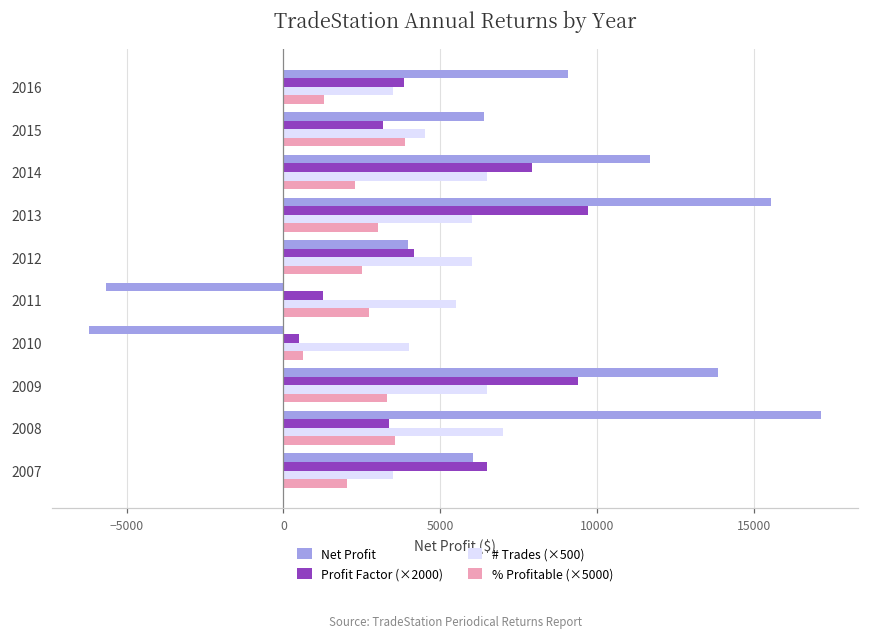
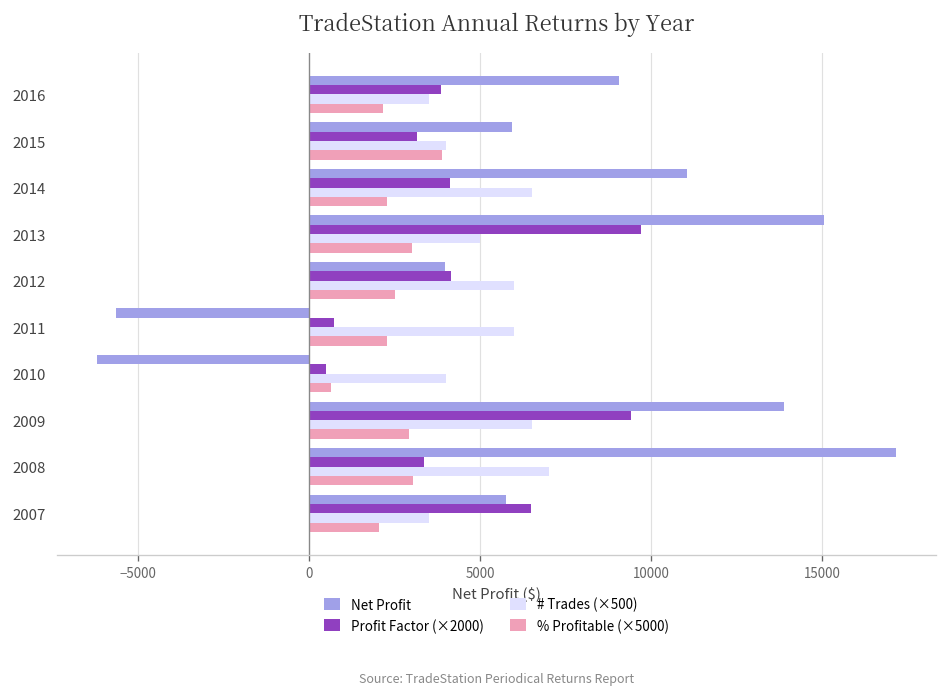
  {
    "Net Profit": {
      "2016": 9100,
-     "2015": 6400,
-     "2014": 11700,
-     "2013": 15600,
+     "2015": 5900,
+     "2014": 11100,
+     "2013": 15000,
      "2012": 4000,
      "2011": -5600,
      "2010": -6200,
      "2009": 13900,
      "2008": 17200,
-     "2007": 6000
+     "2007": 5700
    },
    "Profit Factor (×2000)": {
      "2016": 3900,
      "2015": 3200,
-     "2014": 7900,
+     "2014": 4100,
      "2013": 9700,
      "2012": 4200,
-     "2011": 1300,
+     "2011": 700,
      "2010": 500,
      "2009": 9400,
      "2008": 3400,
      "2007": 6500
    },
    "# Trades (×500)": {
      "2016": 3500,
-     "2015": 4500,
+     "2015": 4000,
      "2014": 6500,
-     "2013": 6000,
+     "2013": 5000,
      "2012": 6000,
-     "2011": 5500,
+     "2011": 6000,
      "2010": 4000,
      "2009": 6500,
      "2008": 7000,
      "2007": 3500
    },
    "% Profitable (×5000)": {
-     "2016": 1300,
+     "2016": 2100,
      "2015": 3900,
      "2014": 2300,
      "2013": 3000,
      "2012": 2500,
-     "2011": 2700,
+     "2011": 2300,
      "2010": 600,
-     "2009": 3300,
-     "2008": 3600,
+     "2009": 2900,
+     "2008": 3000,
      "2007": 2000
    }
  }
